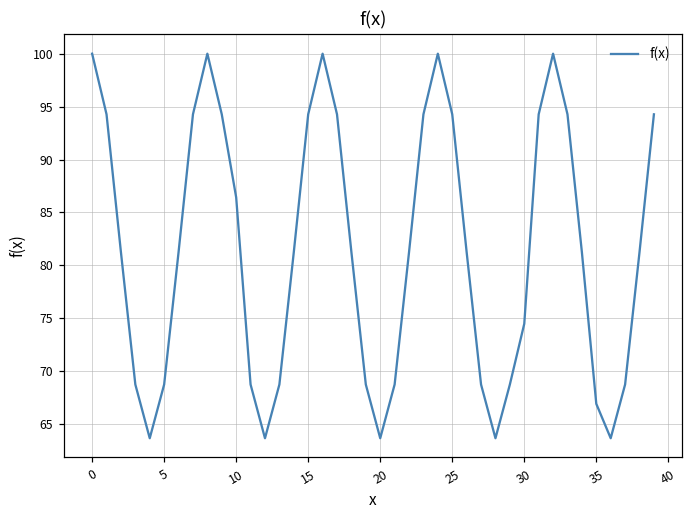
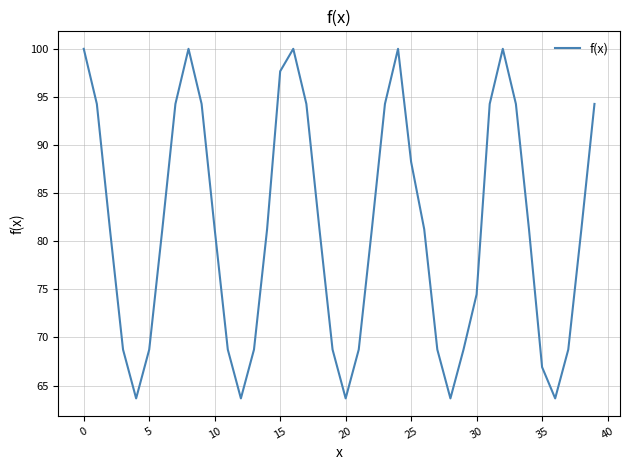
  {
    "0": 100,
    "5": 69,
-   "10": 86,
-   "15": 94,
+   "10": 81,
+   "15": 98,
    "20": 64,
-   "25": 94,
+   "25": 88,
    "30": 74,
    "35": 67
  }
